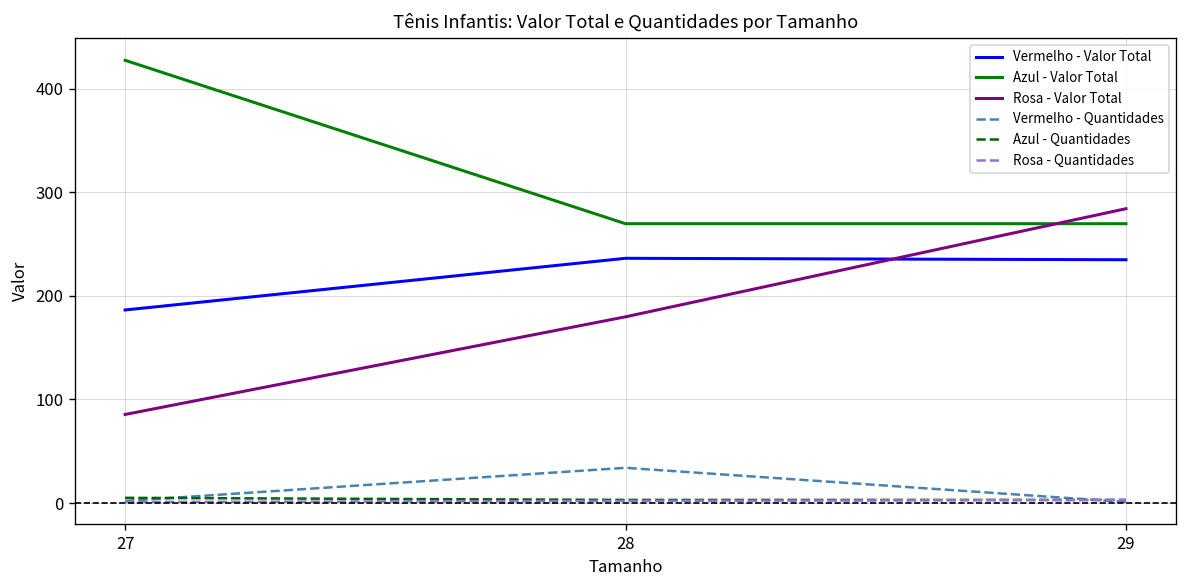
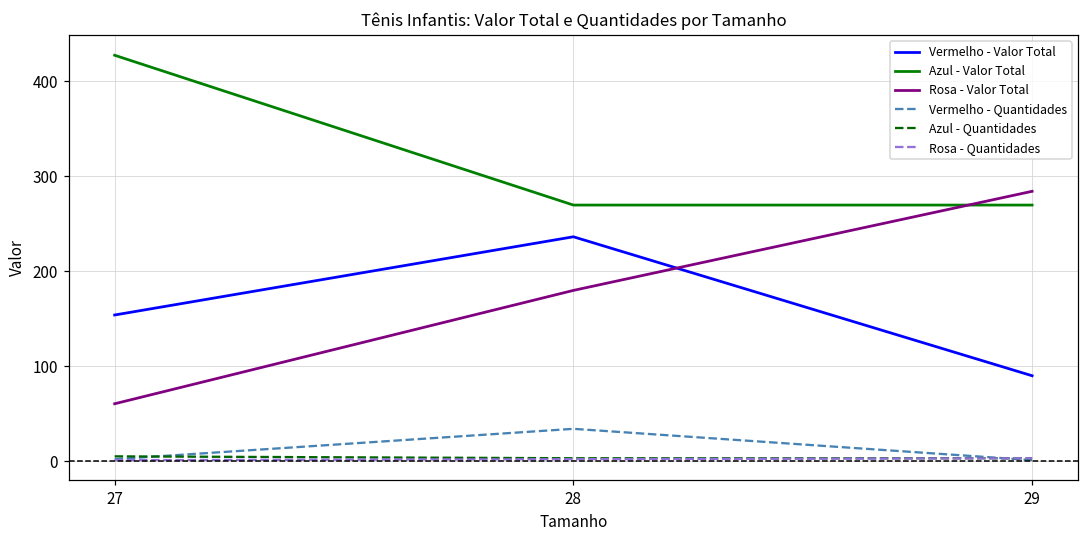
  {
    "Vermelho - Valor Total": {
-     "27": 190,
+     "27": 150,
      "28": 240,
-     "29": 230
+     "29": 90
    },
    "Rosa - Valor Total": {
-     "27": 90,
+     "27": 60,
      "28": 180,
      "29": 280
    },
    "Vermelho - Quantidades": {
      "28": 30
    }
  }
